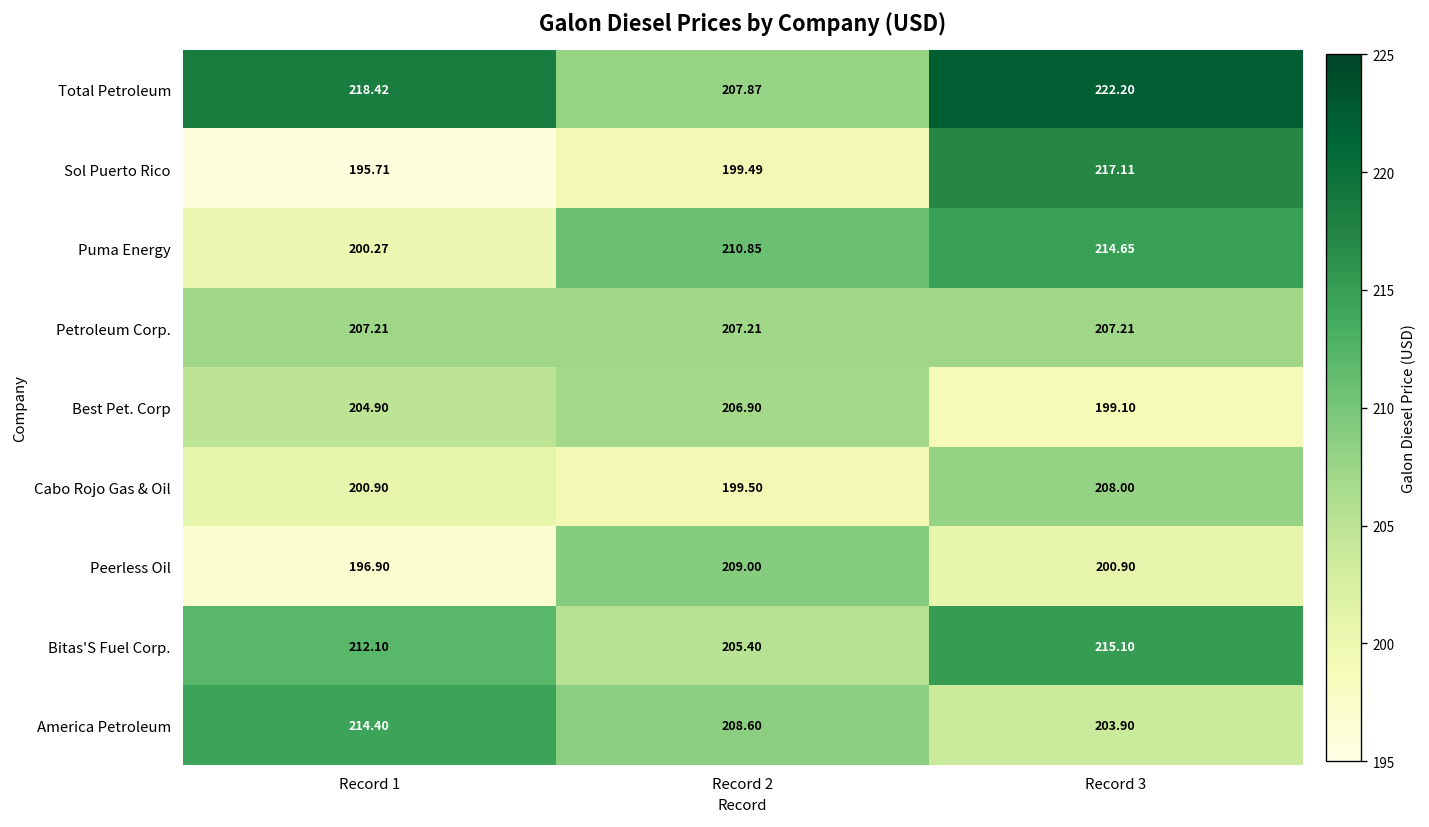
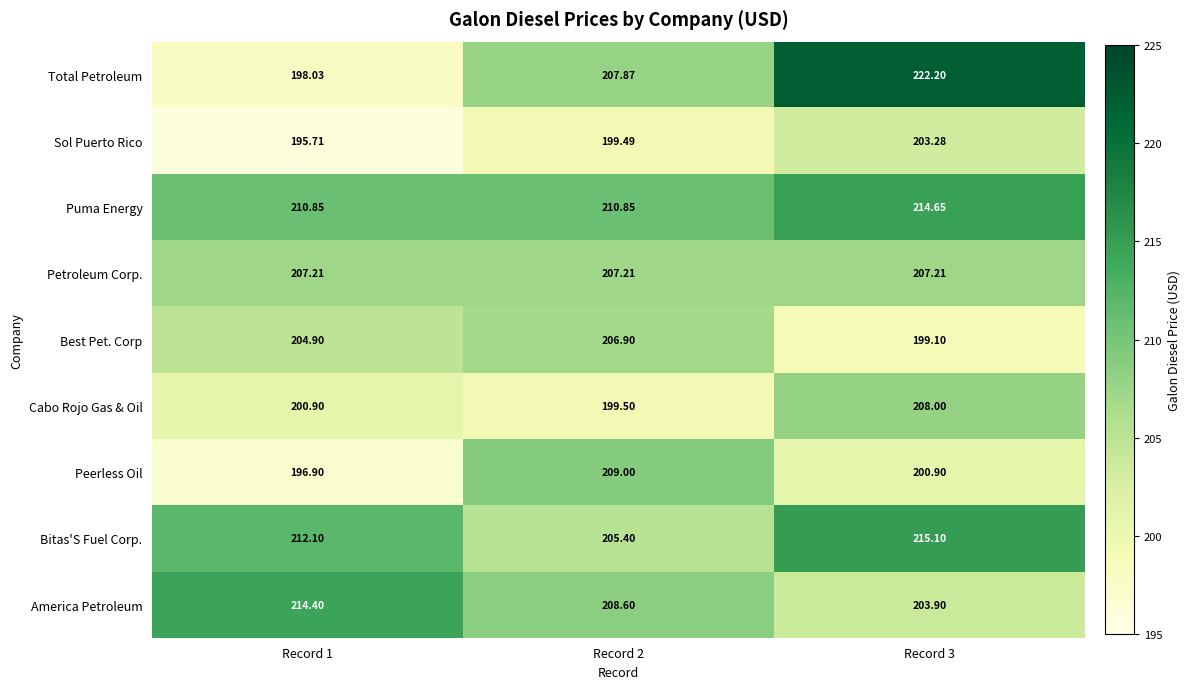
  {
    "Total Petroleum": {
-     "Record 1": 218.42,
+     "Record 1": 198.03,
      "Record 2": 207.87,
      "Record 3": 222.20
    },
    "Sol Puerto Rico": {
      "Record 1": 195.71,
      "Record 2": 199.49,
-     "Record 3": 217.11
+     "Record 3": 203.28
    },
    "Puma Energy": {
-     "Record 1": 200.27,
+     "Record 1": 210.85,
      "Record 2": 210.85,
      "Record 3": 214.65
    },
    "Petroleum Corp.": {
      "Record 1": 207.21,
      "Record 2": 207.21,
      "Record 3": 207.21
    },
    "Best Pet. Corp": {
      "Record 1": 204.90,
      "Record 2": 206.90,
      "Record 3": 199.10
    },
    "Cabo Rojo Gas & Oil": {
      "Record 1": 200.90,
      "Record 2": 199.50,
      "Record 3": 208.00
    },
    "Peerless Oil": {
      "Record 1": 196.90,
      "Record 2": 209.00,
      "Record 3": 200.90
    },
    "Bitas'S Fuel Corp.": {
      "Record 1": 212.10,
      "Record 2": 205.40,
      "Record 3": 215.10
    },
    "America Petroleum": {
      "Record 1": 214.40,
      "Record 2": 208.60,
      "Record 3": 203.90
    }
  }
